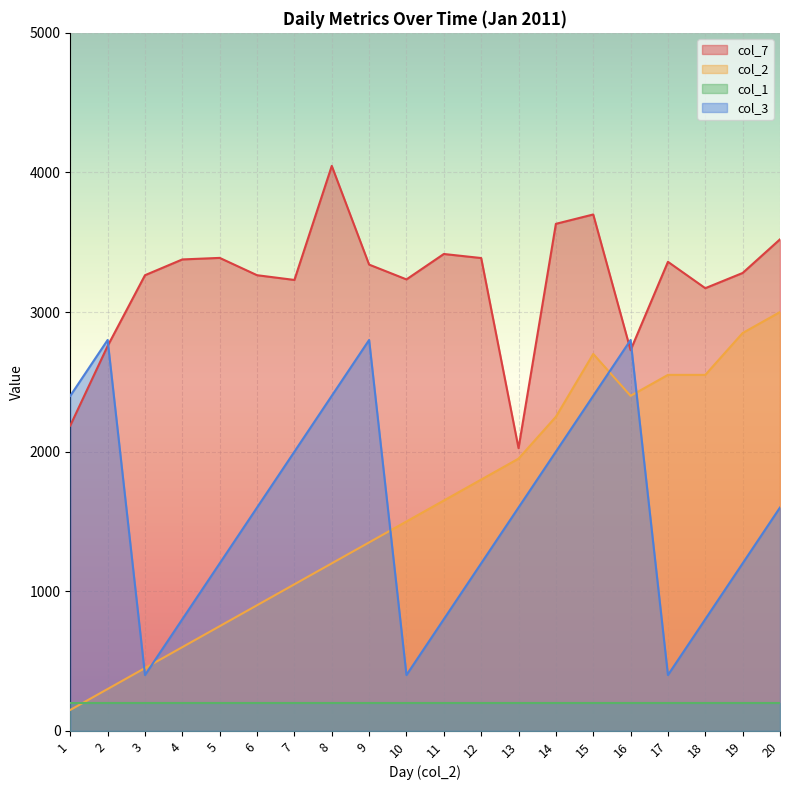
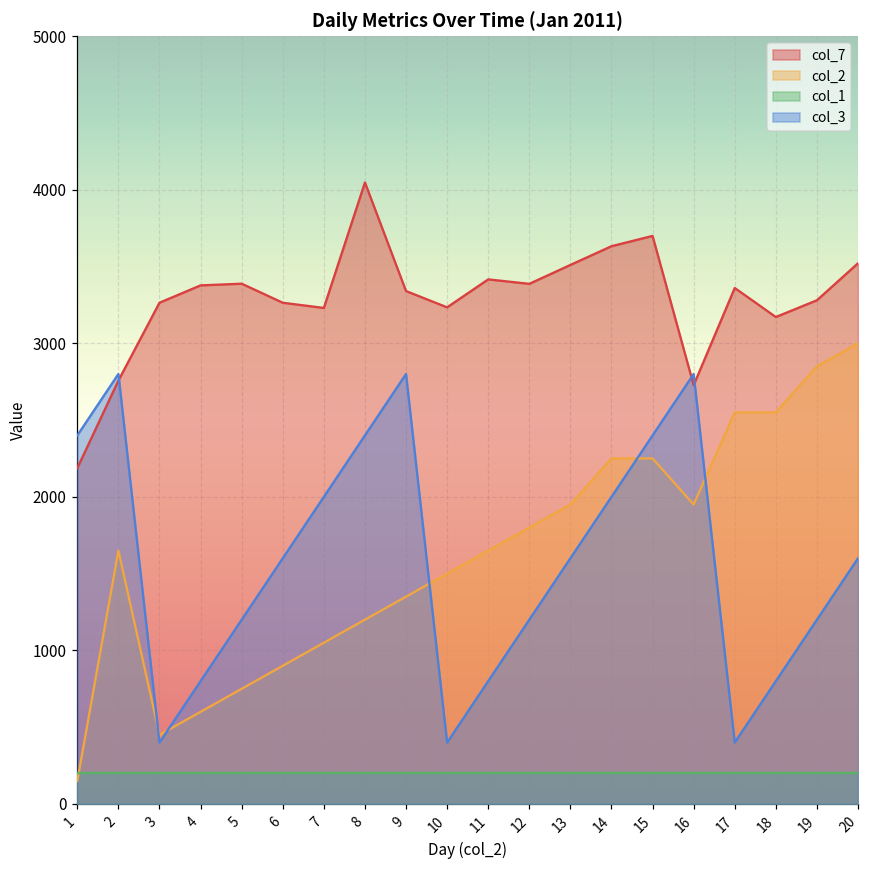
  {
    "col_7": {
      "1": 2190,
      "2": 2760,
      "3": 3260,
      "4": 3380,
      "5": 3390,
      "6": 3260,
      "7": 3230,
      "8": 4050,
      "9": 3340,
      "10": 3230,
      "11": 3420,
      "12": 3390,
-     "13": 2030,
+     "13": 3510,
      "14": 3630,
      "15": 3700,
      "16": 2730,
      "17": 3360,
      "18": 3170,
      "19": 3280,
      "20": 3520
    },
    "col_2": {
      "1": 150,
-     "2": 300,
+     "2": 1650,
      "3": 450,
      "4": 600,
      "5": 750,
      "6": 900,
      "7": 1050,
      "8": 1200,
      "9": 1350,
      "10": 1500,
      "11": 1650,
      "12": 1800,
      "13": 1950,
      "14": 2250,
-     "15": 2700,
-     "16": 2400,
+     "15": 2250,
+     "16": 1950,
      "17": 2550,
      "18": 2550,
      "19": 2850,
      "20": 3000
    },
    "col_1": {
      "1": 200,
      "2": 200,
      "3": 200,
      "4": 200,
      "5": 200,
      "6": 200,
      "7": 200,
      "8": 200,
      "9": 200,
      "10": 200,
      "11": 200,
      "12": 200,
      "13": 200,
      "14": 200,
      "15": 200,
      "16": 200,
      "17": 200,
      "18": 200,
      "19": 200,
      "20": 200
    },
    "col_3": {
      "1": 2400,
      "2": 2800,
      "3": 400,
      "4": 800,
      "5": 1200,
      "6": 1600,
      "7": 2000,
      "8": 2400,
      "9": 2800,
      "10": 400,
      "11": 800,
      "12": 1200,
      "13": 1600,
      "14": 2000,
      "15": 2400,
      "16": 2800,
      "17": 400,
      "18": 800,
      "19": 1200,
      "20": 1600
    }
  }
